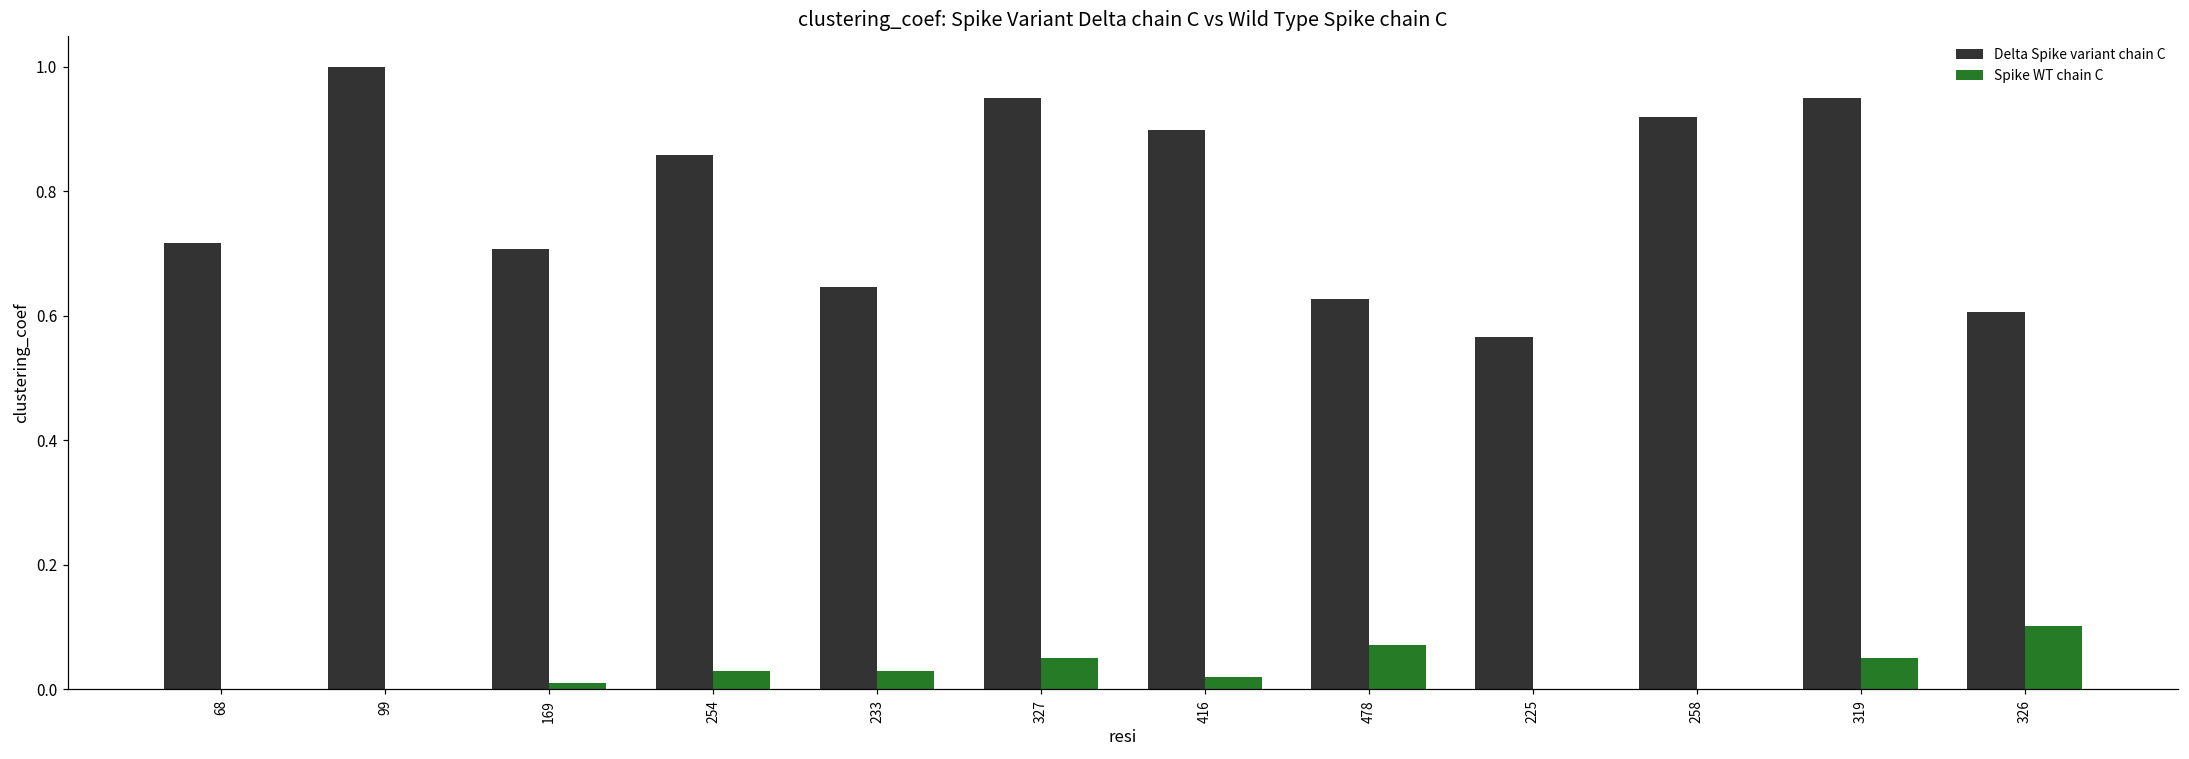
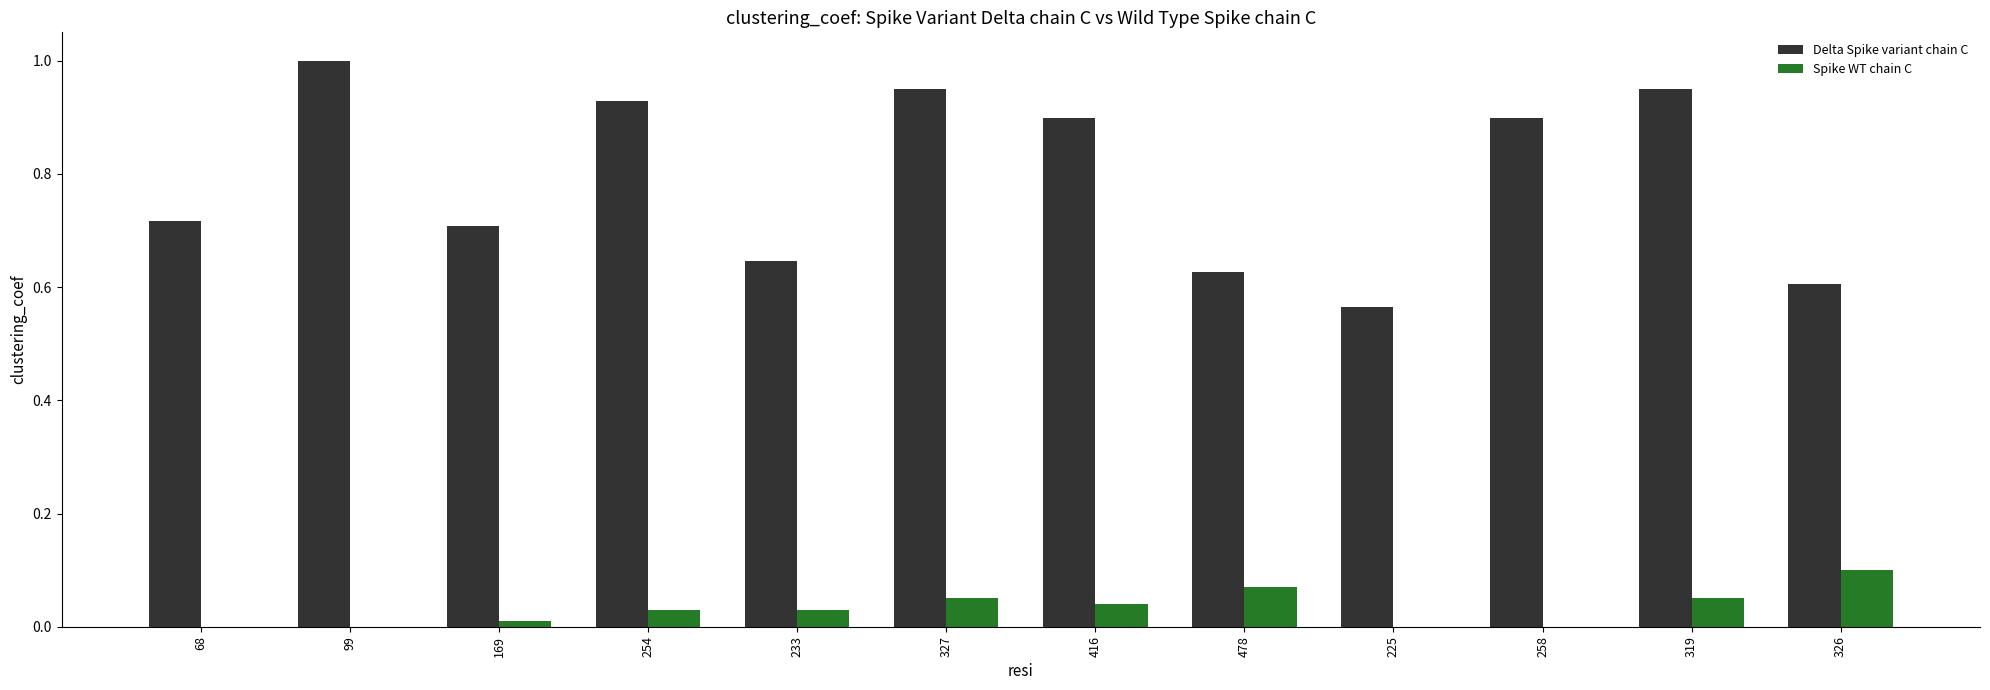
  {
    "Delta Spike variant chain C": {
      "68": 0.72,
      "99": 1.00,
      "169": 0.71,
-     "254": 0.86,
+     "254": 0.93,
      "233": 0.65,
      "327": 0.95,
      "416": 0.90,
      "478": 0.63,
      "225": 0.57,
-     "258": 0.92,
+     "258": 0.90,
      "319": 0.95,
      "326": 0.61
    },
    "Spike WT chain C": {
      "68": 0.00,
      "99": 0.00,
      "169": 0.01,
      "254": 0.03,
      "233": 0.03,
      "327": 0.05,
-     "416": 0.02,
+     "416": 0.04,
      "478": 0.07,
      "225": 0.00,
      "258": 0.00,
      "319": 0.05,
      "326": 0.10
    }
  }
